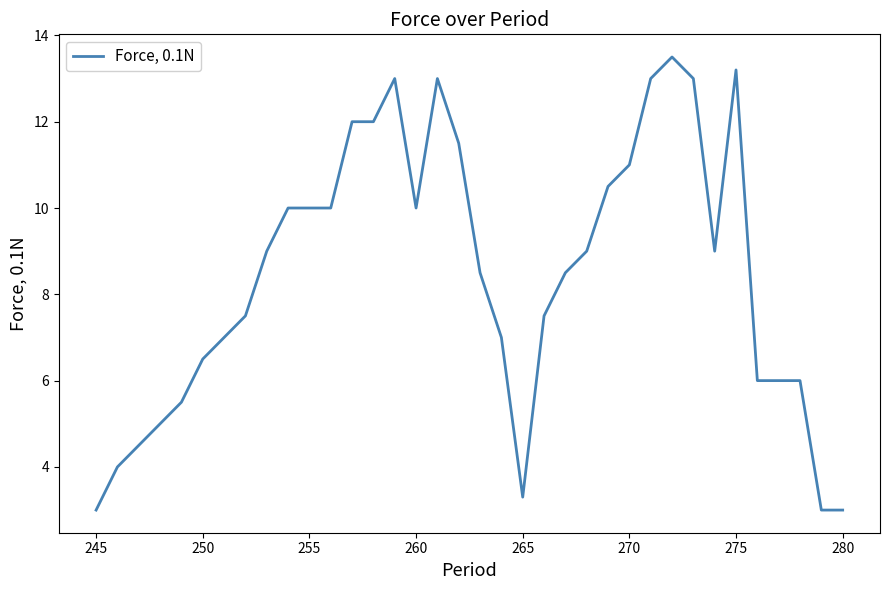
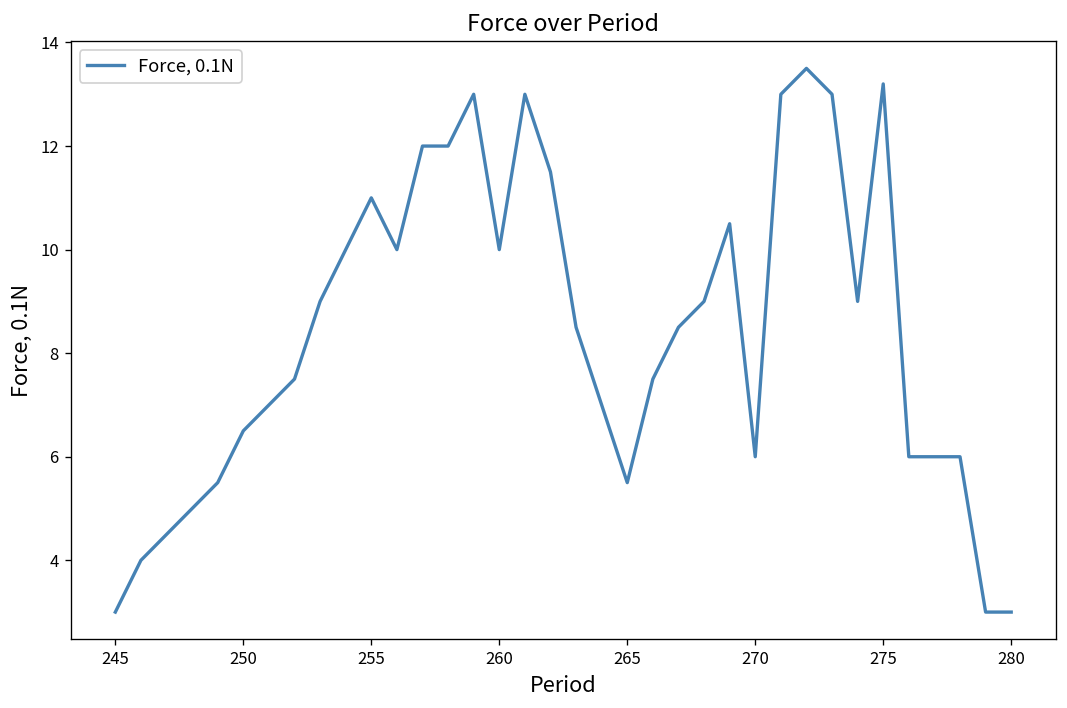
  {
    "245": 3.0,
    "250": 6.5,
-   "255": 10,
+   "255": 11,
    "260": 10.0,
-   "265": 3.3,
-   "270": 11,
+   "265": 5.5,
+   "270": 6,
    "275": 13.2,
    "280": 3.0
  }
